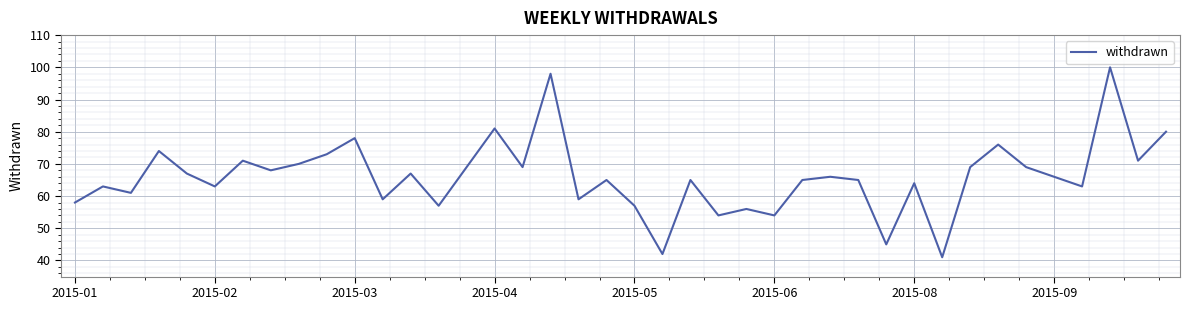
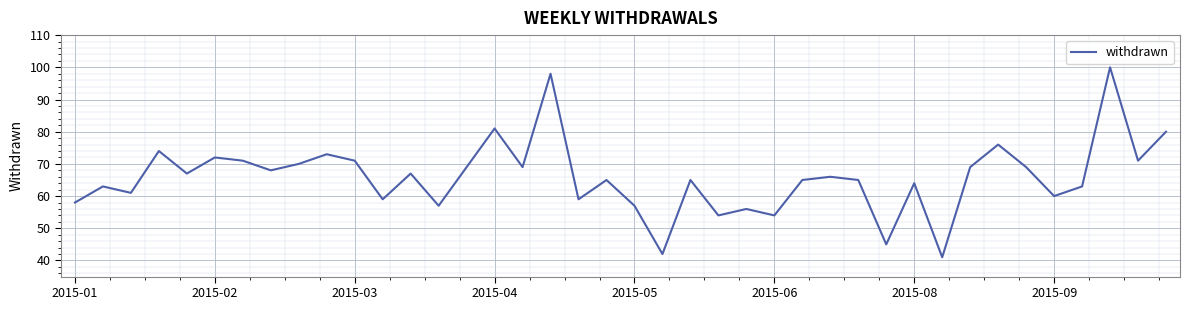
  {
    "2015-01": 58,
-   "2015-02": 63,
-   "2015-03": 78,
+   "2015-02": 72,
+   "2015-03": 71,
    "2015-04": 81,
    "2015-05": 57,
    "2015-06": 54,
    "2015-08": 64,
-   "2015-09": 66
+   "2015-09": 60
  }
